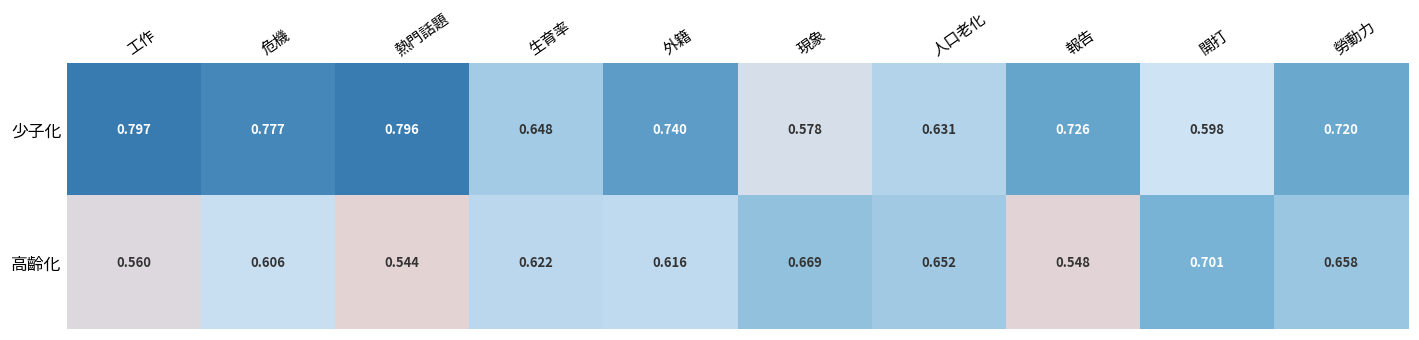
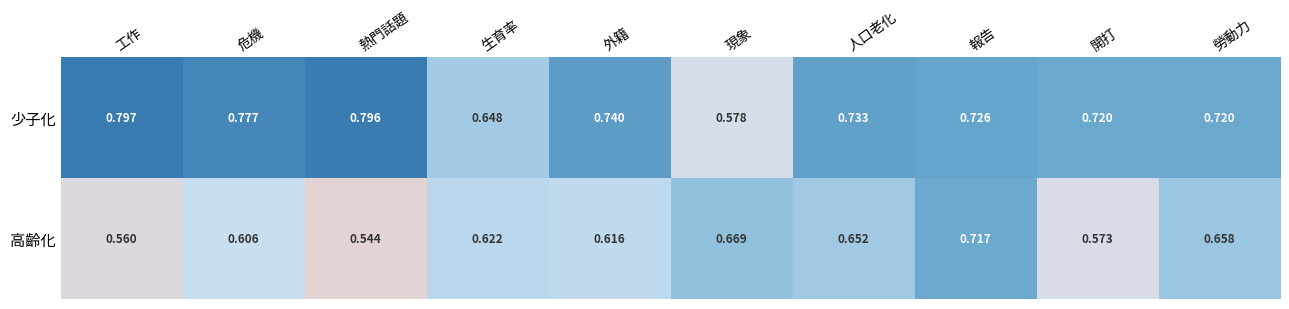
  {
    "少子化": {
      "工作": 0.797,
      "危機": 0.777,
      "熱門話題": 0.796,
      "生育率": 0.648,
      "外籍": 0.740,
      "現象": 0.578,
-     "人口老化": 0.631,
+     "人口老化": 0.733,
      "報告": 0.726,
-     "開打": 0.598,
+     "開打": 0.720,
      "勞動力": 0.720
    },
    "高齡化": {
      "工作": 0.560,
      "危機": 0.606,
      "熱門話題": 0.544,
      "生育率": 0.622,
      "外籍": 0.616,
      "現象": 0.669,
      "人口老化": 0.652,
-     "報告": 0.548,
-     "開打": 0.701,
+     "報告": 0.717,
+     "開打": 0.573,
      "勞動力": 0.658
    }
  }
